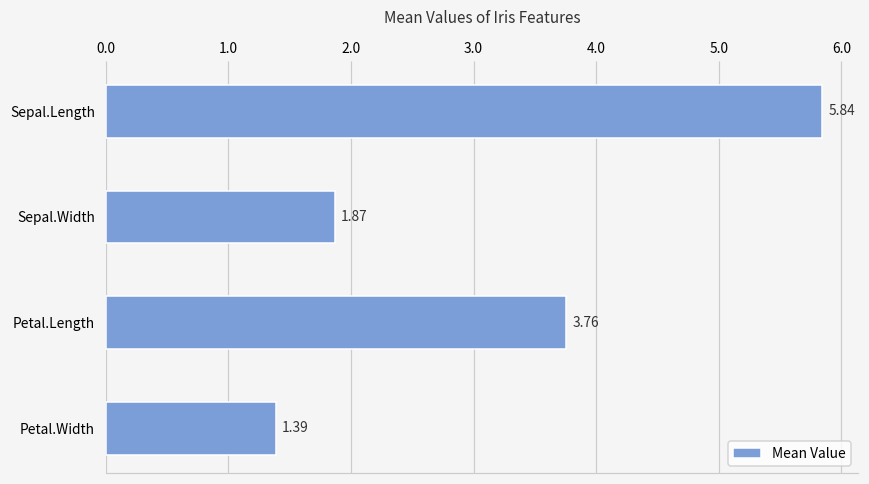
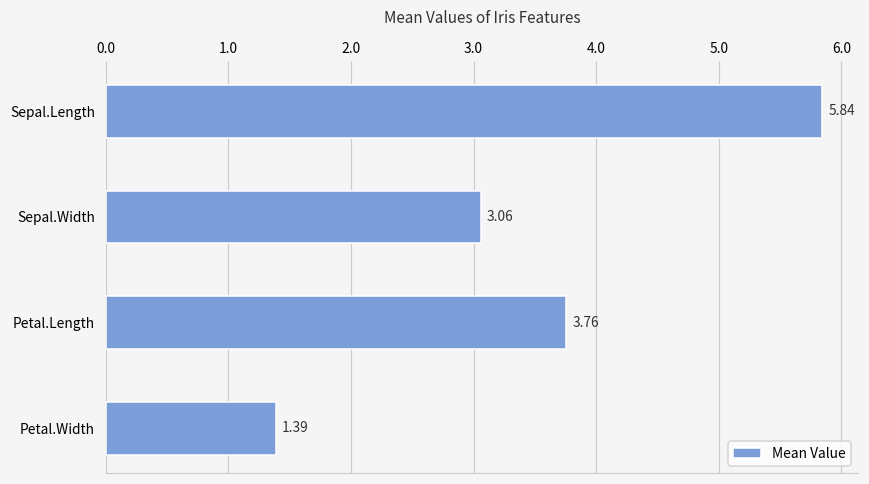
  {
    "Sepal.Length": 5.84,
-   "Sepal.Width": 1.87,
+   "Sepal.Width": 3.06,
    "Petal.Length": 3.76,
    "Petal.Width": 1.39
  }
